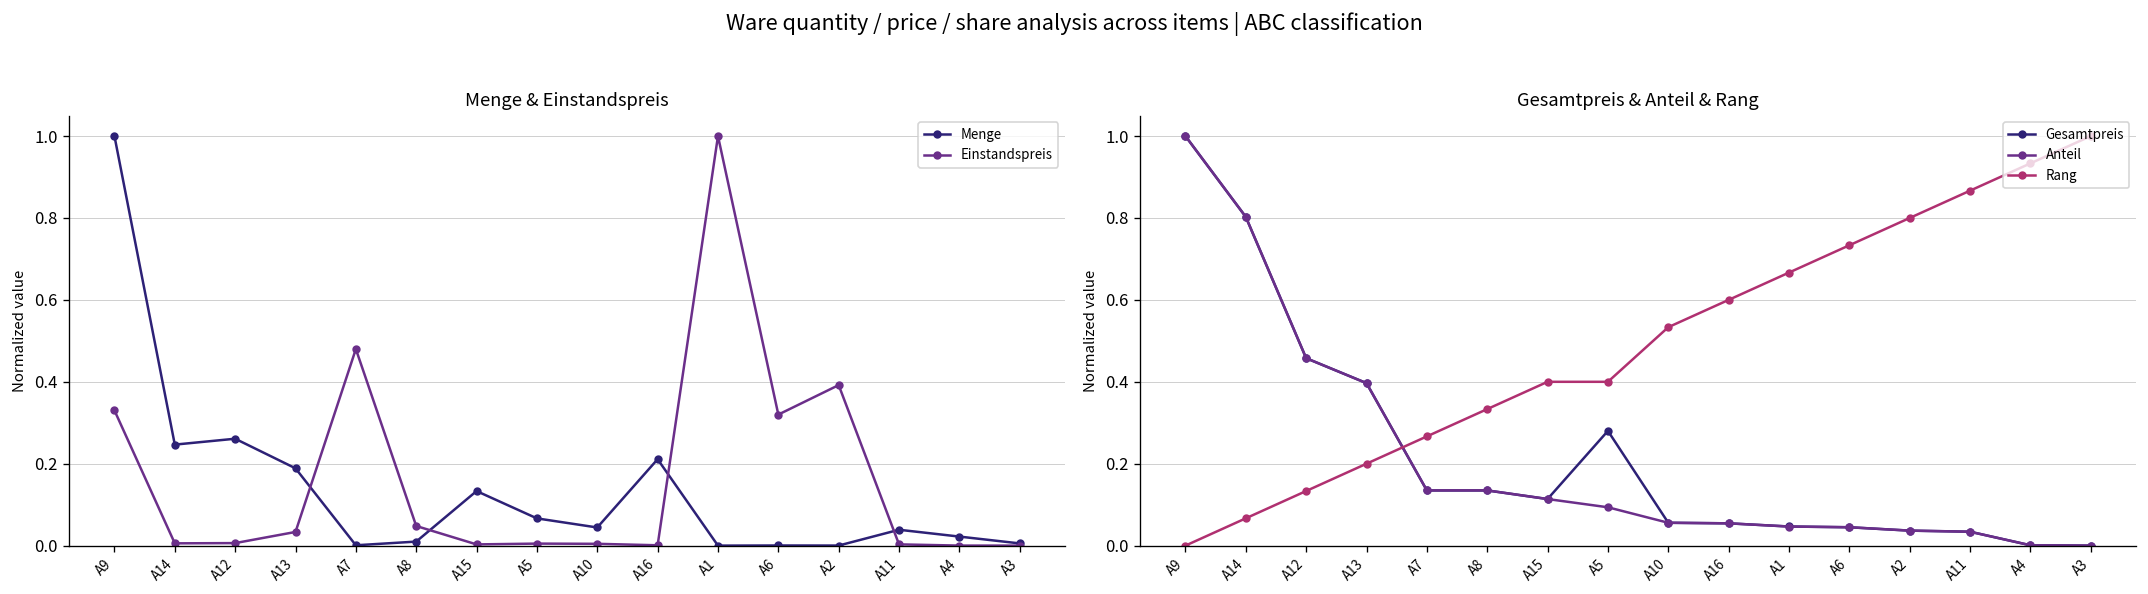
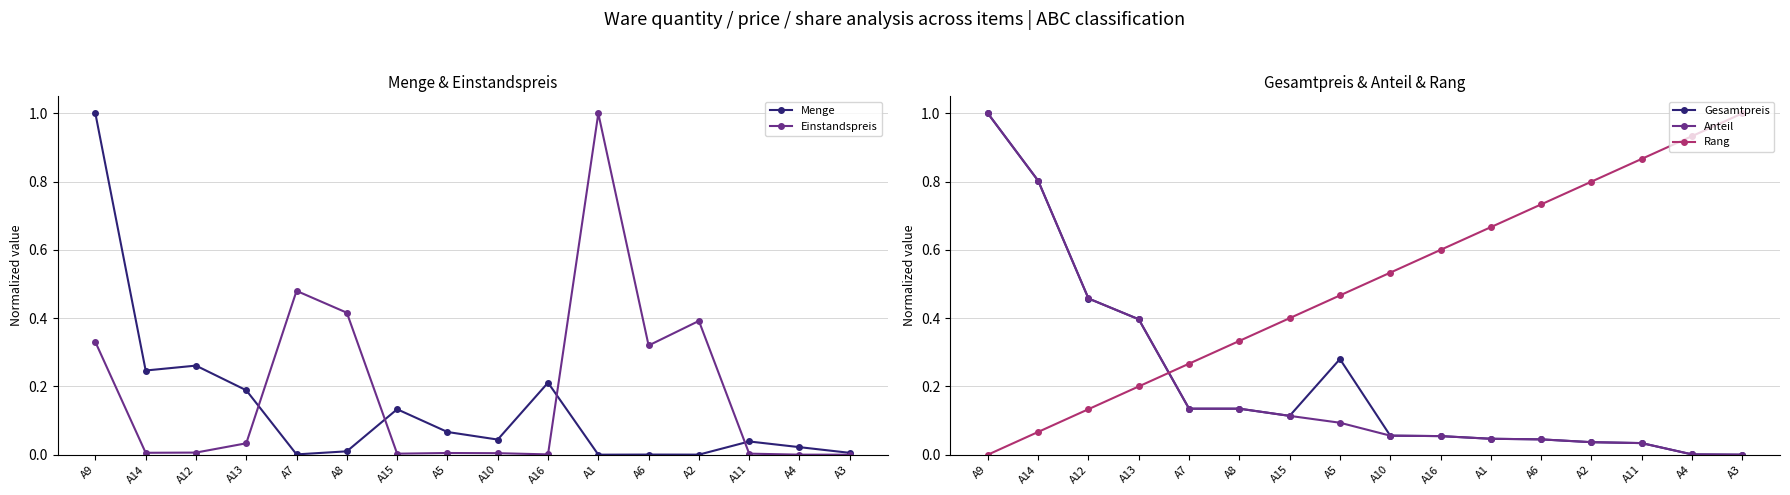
  {
    "Menge & Einstandspreis": {
      "Menge": {
        "A9": 1.00,
        "A14": 0.25,
        "A12": 0.26,
        "A13": 0.19,
        "A7": 0.00,
        "A8": 0.01,
        "A15": 0.13,
        "A5": 0.07,
        "A10": 0.04,
        "A16": 0.21,
        "A1": 0.00,
        "A6": 0.00,
        "A2": 0.00,
        "A11": 0.04,
        "A4": 0.02
      },
      "Einstandspreis": {
        "A9": 0.33,
        "A14": 0.01,
        "A12": 0.01,
        "A13": 0.03,
        "A7": 0.48,
-       "A8": 0.05,
+       "A8": 0.42,
        "A15": 0.00,
        "A5": 0.00,
        "A10": 0.00,
        "A16": 0.00,
        "A1": 1.00,
        "A6": 0.32,
        "A2": 0.39,
        "A11": 0.00,
        "A4": 0.00
      }
    },
    "Gesamtpreis & Anteil & Rang": {
      "Gesamtpreis": {
        "A5": 0.28
      },
      "Anteil": {
        "A5": 0.09
      },
      "Rang": {
        "A9": 0.00,
        "A14": 0.07,
        "A12": 0.13,
        "A13": 0.20,
        "A7": 0.27,
        "A8": 0.33,
        "A15": 0.40,
-       "A5": 0.40,
+       "A5": 0.47,
        "A10": 0.53,
        "A16": 0.60,
        "A1": 0.67,
        "A6": 0.73,
        "A2": 0.80,
        "A11": 0.87
      }
    }
  }
